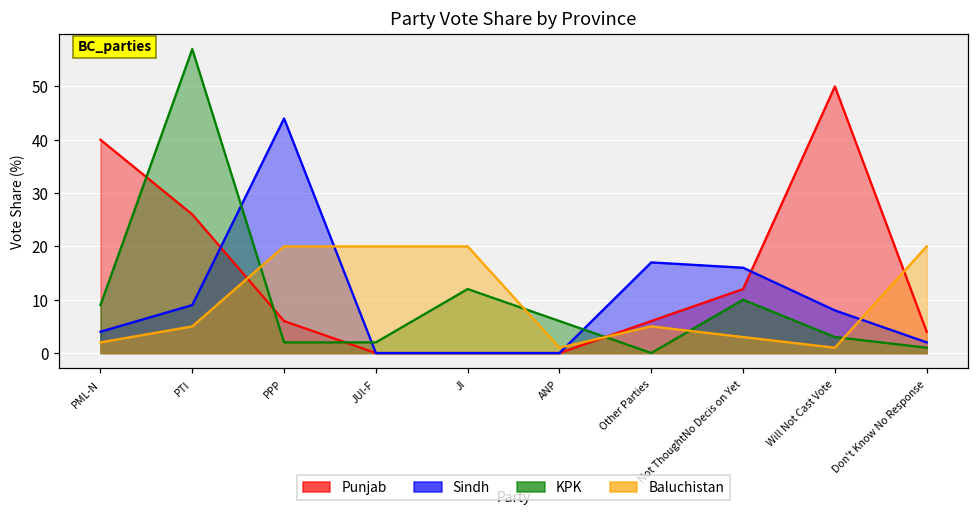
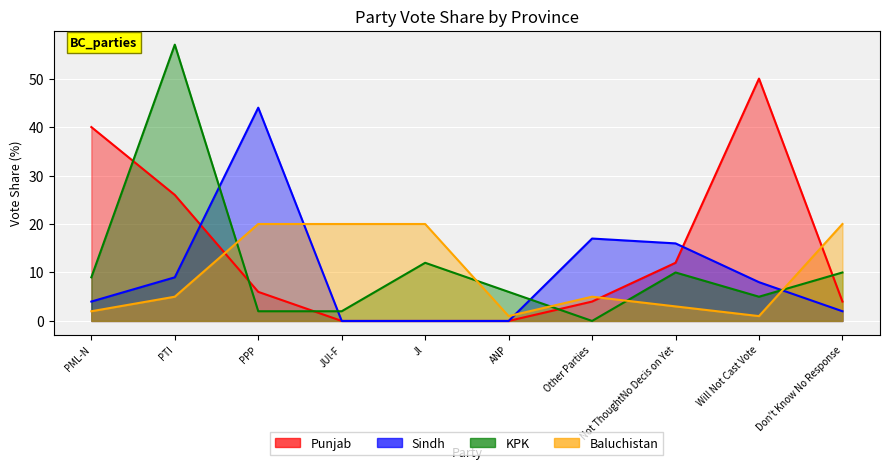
  {
    "Punjab": {
      "PML-N": 40,
      "PTI": 26,
      "PPP": 6,
-     "Other Parties": 6,
+     "Other Parties": 4,
      "Not ThoughtNo Decis on Yet": 12,
      "Will Not Cast Vote": 50,
      "Don't Know No Response": 4
    },
    "Sindh": {
      "PML-N": 4,
      "PTI": 9,
      "PPP": 44,
      "Other Parties": 17,
      "Not ThoughtNo Decis on Yet": 16,
      "Will Not Cast Vote": 8,
      "Don't Know No Response": 2
    },
    "KPK": {
      "PML-N": 9,
      "PTI": 57,
      "PPP": 2,
      "JUl-F": 2,
      "Jl": 12,
      "ANP": 6,
      "Other Parties": 0,
      "Not ThoughtNo Decis on Yet": 10,
-     "Will Not Cast Vote": 3,
-     "Don't Know No Response": 1
+     "Will Not Cast Vote": 5,
+     "Don't Know No Response": 10
    },
    "Baluchistan": {
      "PML-N": 2,
      "PTI": 5,
      "PPP": 20,
      "JUl-F": 20,
      "Jl": 20,
      "ANP": 1,
      "Other Parties": 5,
      "Not ThoughtNo Decis on Yet": 3,
      "Will Not Cast Vote": 1,
      "Don't Know No Response": 20
    }
  }
